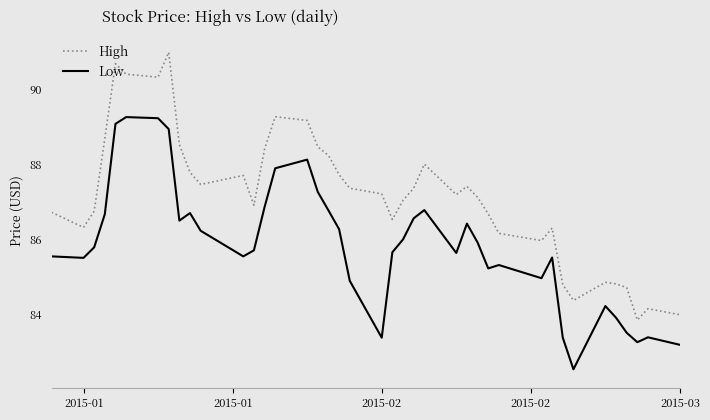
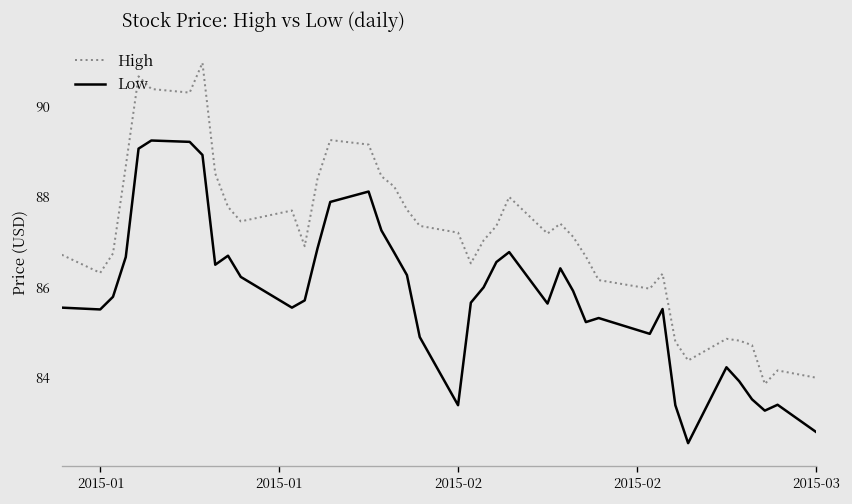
  {
    "High": {
      "2015-01": 86.3,
      "2015-02": 87.2,
      "2015-03": 84.0
    },
    "Low": {
      "2015-01": 85.5,
      "2015-02": 83.4,
-     "2015-03": 83.2
+     "2015-03": 82.8
    }
  }
